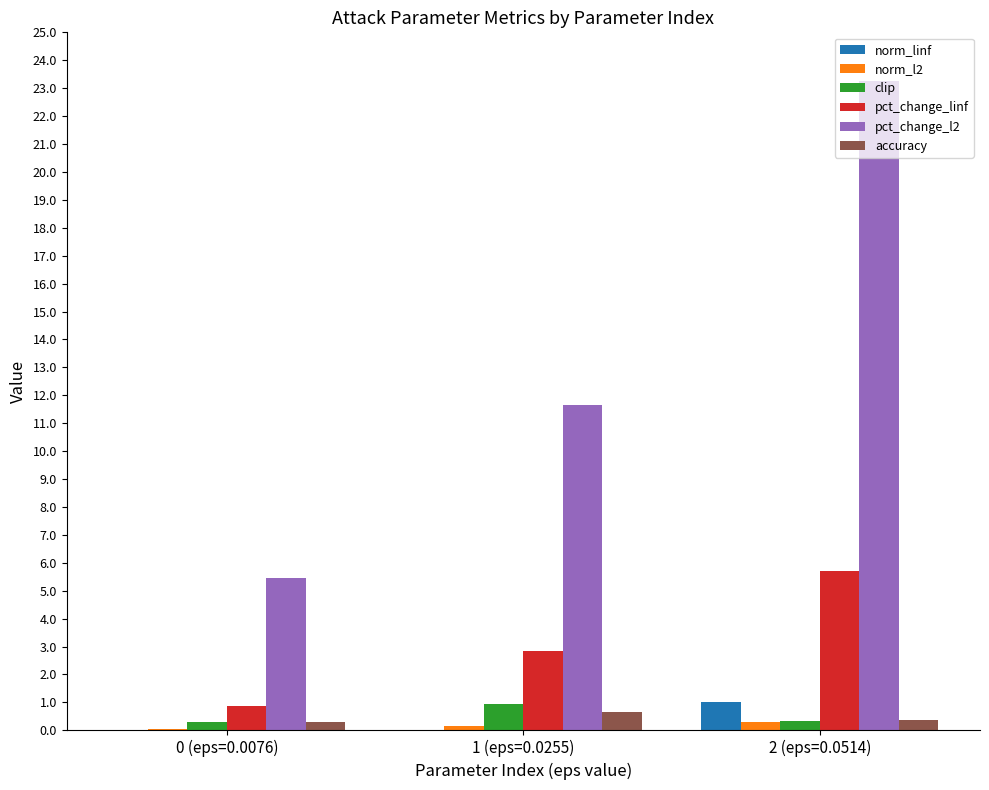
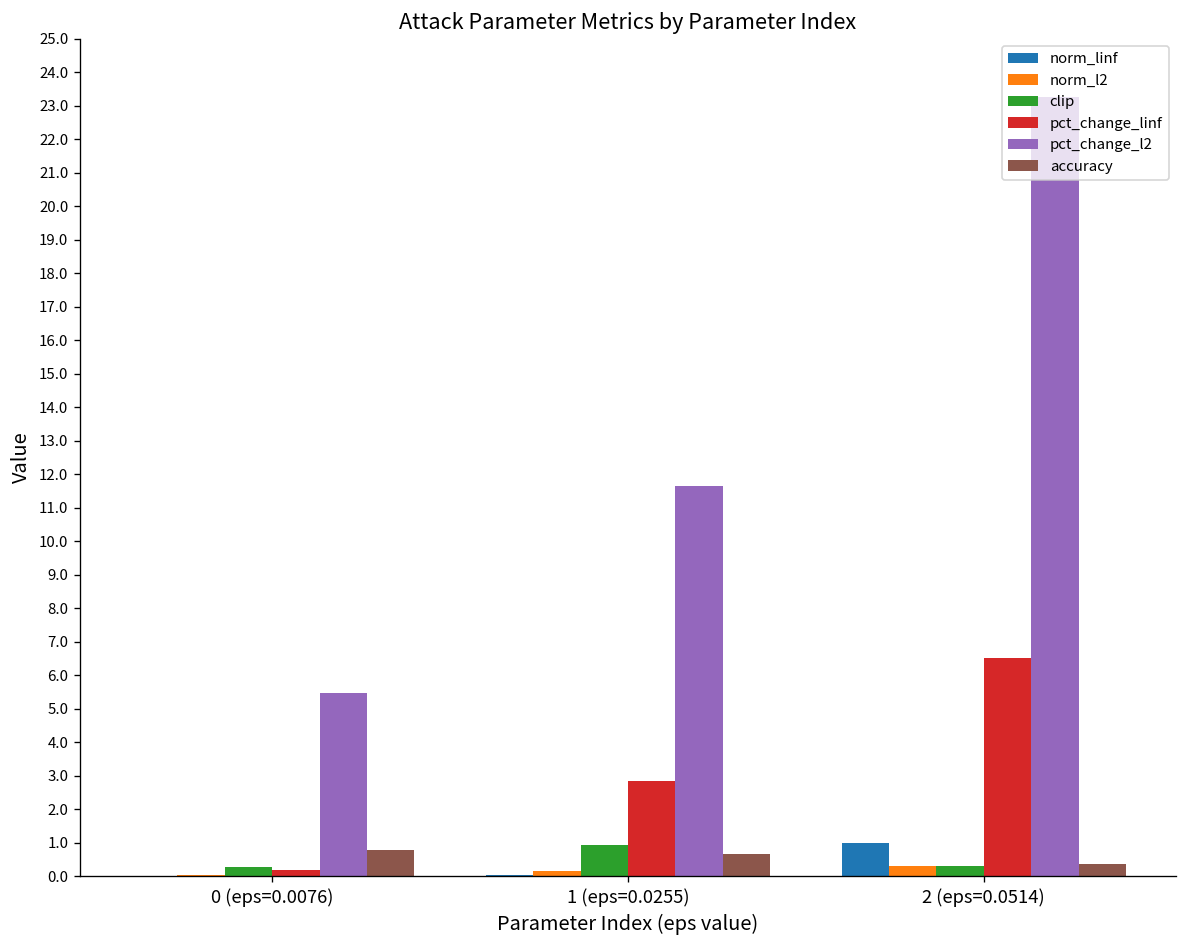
  {
    "norm_linf": {
      "2 (eps=0.0514)": 1.0
    },
    "norm_l2": {
      "1 (eps=0.0255)": 0.2,
      "2 (eps=0.0514)": 0.3
    },
    "clip": {
      "0 (eps=0.0076)": 0.3,
      "1 (eps=0.0255)": 0.9,
      "2 (eps=0.0514)": 0.3
    },
    "pct_change_linf": {
-     "0 (eps=0.0076)": 0.9,
+     "0 (eps=0.0076)": 0.2,
      "1 (eps=0.0255)": 2.8,
-     "2 (eps=0.0514)": 5.7
+     "2 (eps=0.0514)": 6.5
    },
    "pct_change_l2": {
      "0 (eps=0.0076)": 5.5,
      "1 (eps=0.0255)": 11.6
    },
    "accuracy": {
-     "0 (eps=0.0076)": 0.3,
+     "0 (eps=0.0076)": 0.8,
      "1 (eps=0.0255)": 0.7,
      "2 (eps=0.0514)": 0.4
    }
  }
